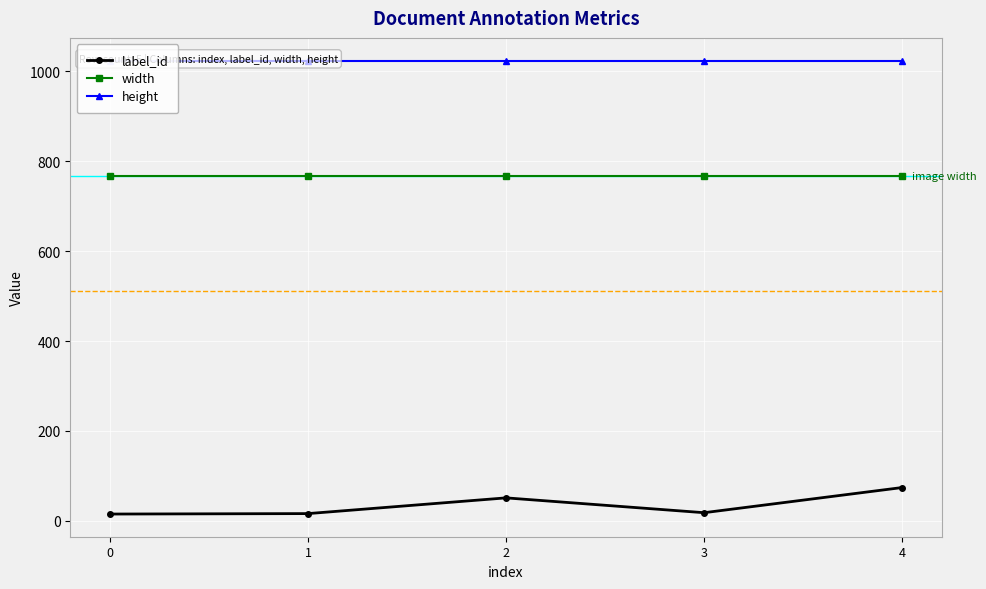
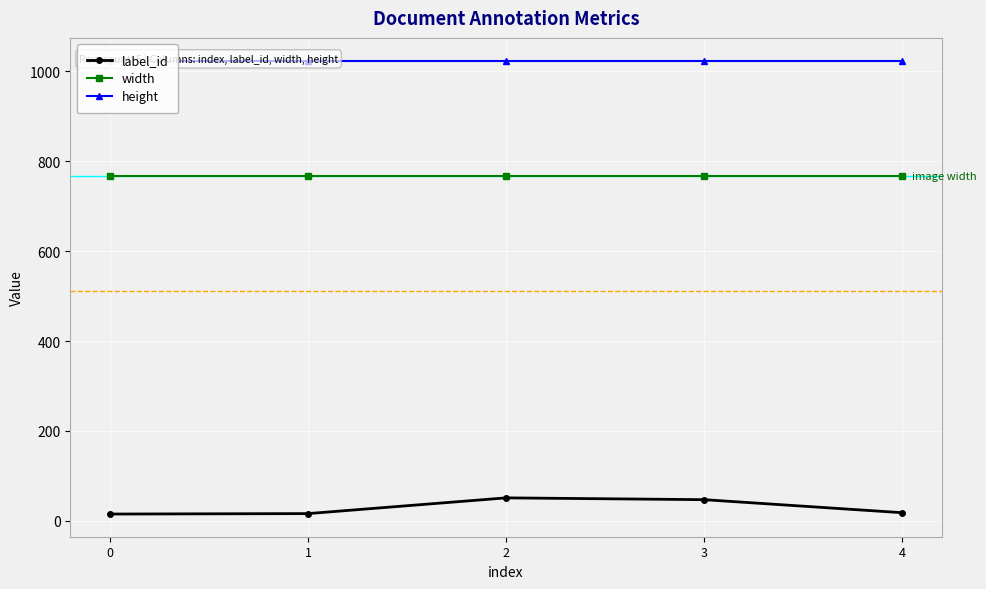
  {
    "label_id": {
      "0": 20,
      "1": 20,
      "2": 50,
-     "3": 20,
-     "4": 70
+     "3": 50,
+     "4": 20
    },
    "width": {
      "0": 770,
      "1": 770,
      "2": 770,
      "3": 770,
      "4": 770
    },
    "height": {
      "2": 1020,
      "3": 1020,
      "4": 1020
    }
  }
